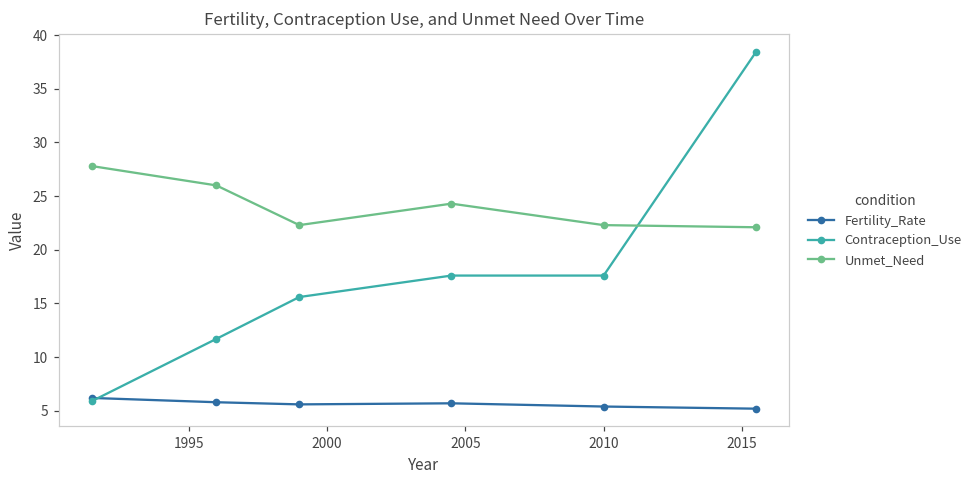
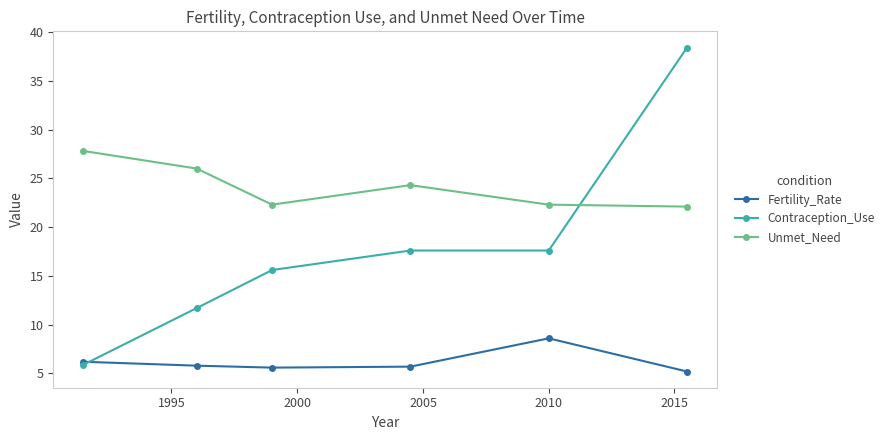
  {
    "Fertility_Rate": {
-     "2010": 5
+     "2010": 9
    },
    "Contraception_Use": {
      "2010": 18
    },
    "Unmet_Need": {
      "2010": 22
    }
  }
